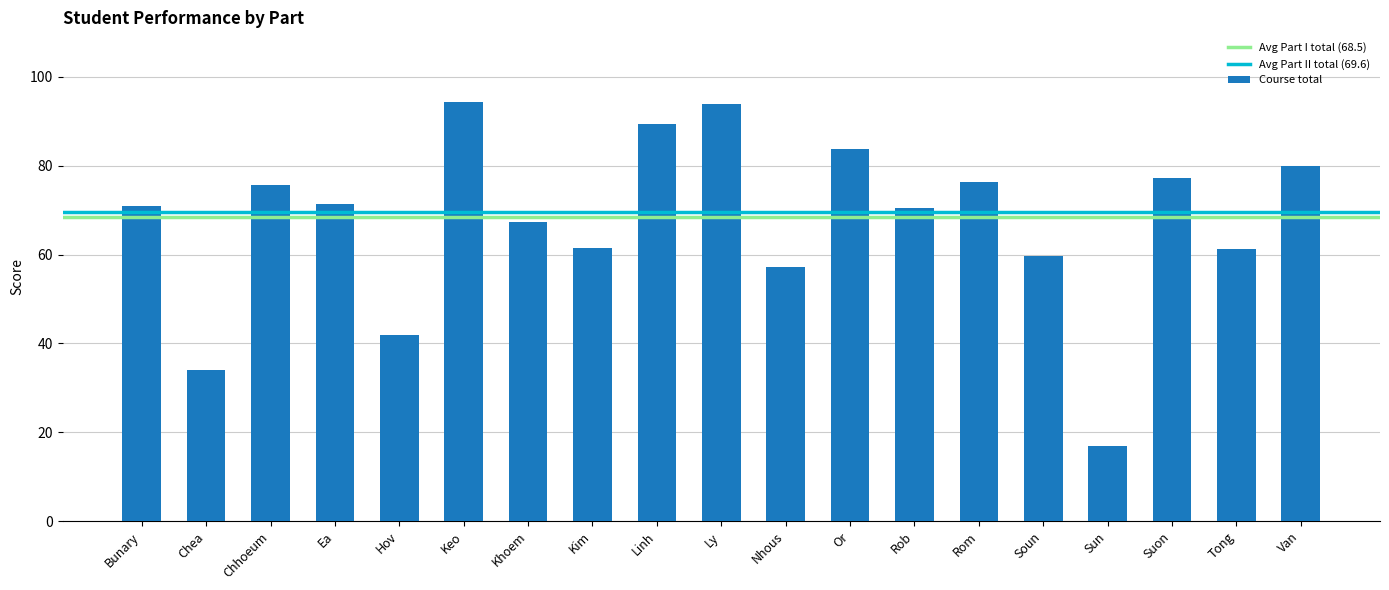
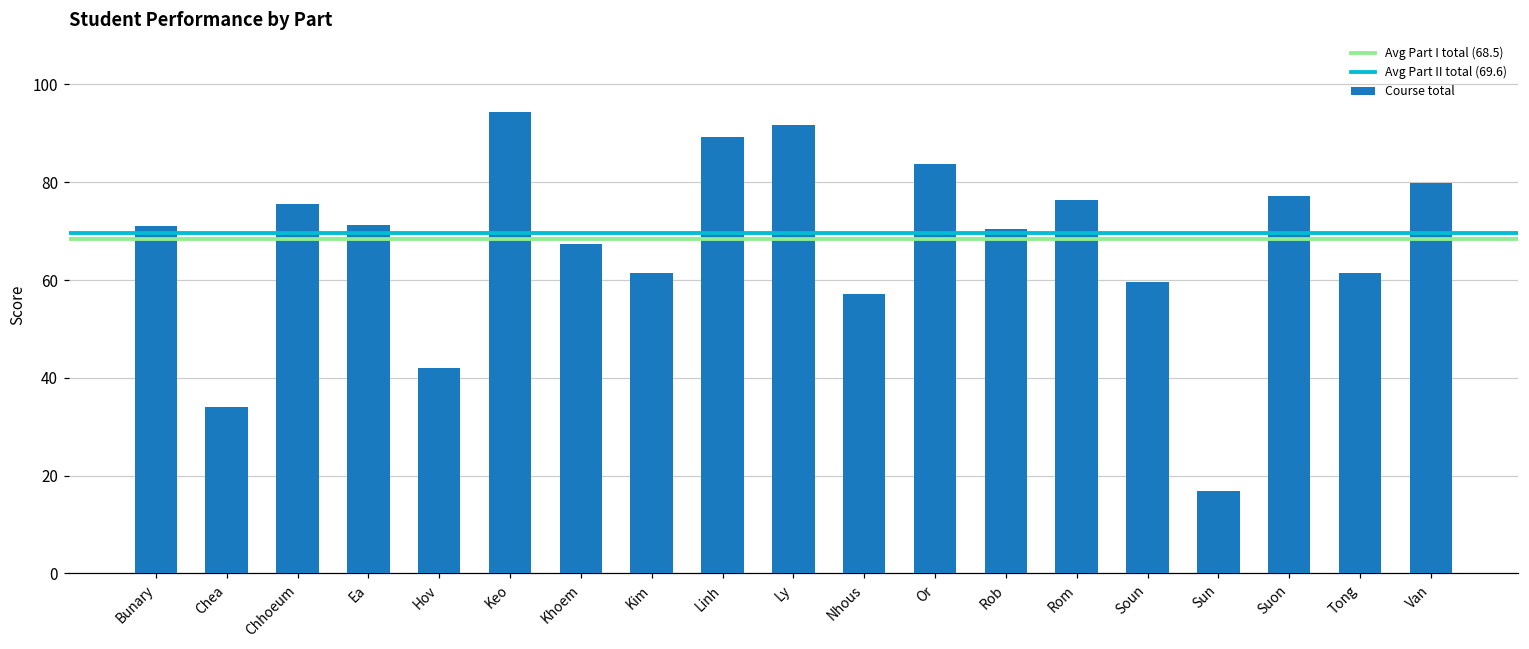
  {
    "Bunary": 71,
    "Chea": 34,
    "Chhoeum": 76,
    "Ea": 71,
    "Hov": 42,
    "Keo": 94,
    "Khoem": 67,
    "Kim": 61,
    "Linh": 89,
-   "Ly": 94,
+   "Ly": 92,
    "Nhous": 57,
    "Or": 84,
    "Rob": 70,
    "Rom": 76,
    "Soun": 60,
    "Sun": 17,
    "Suon": 77,
    "Tong": 61,
    "Van": 80
  }
